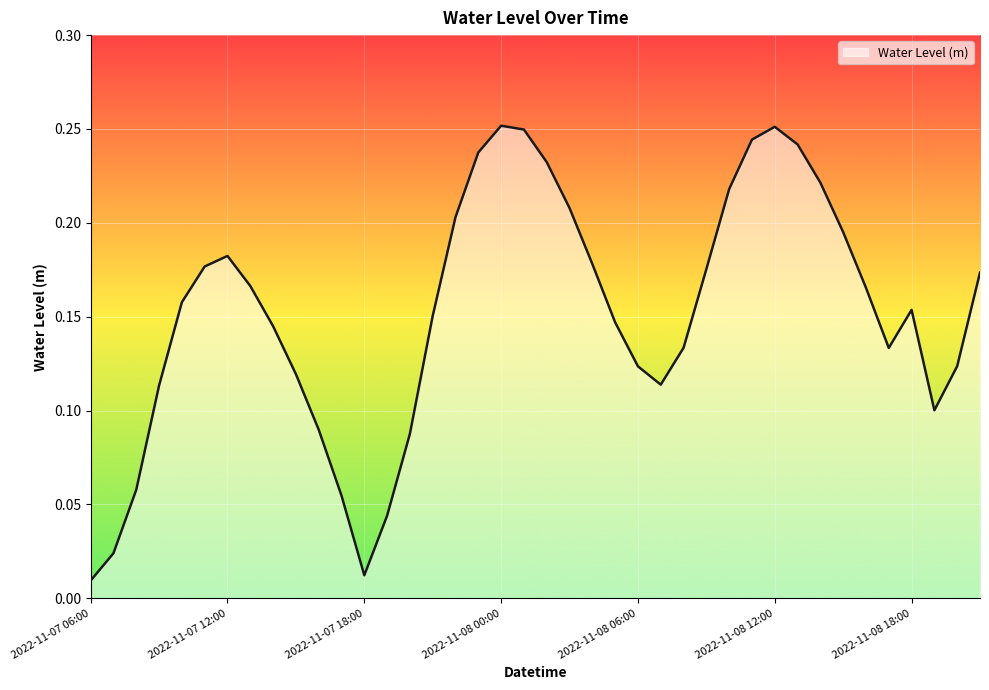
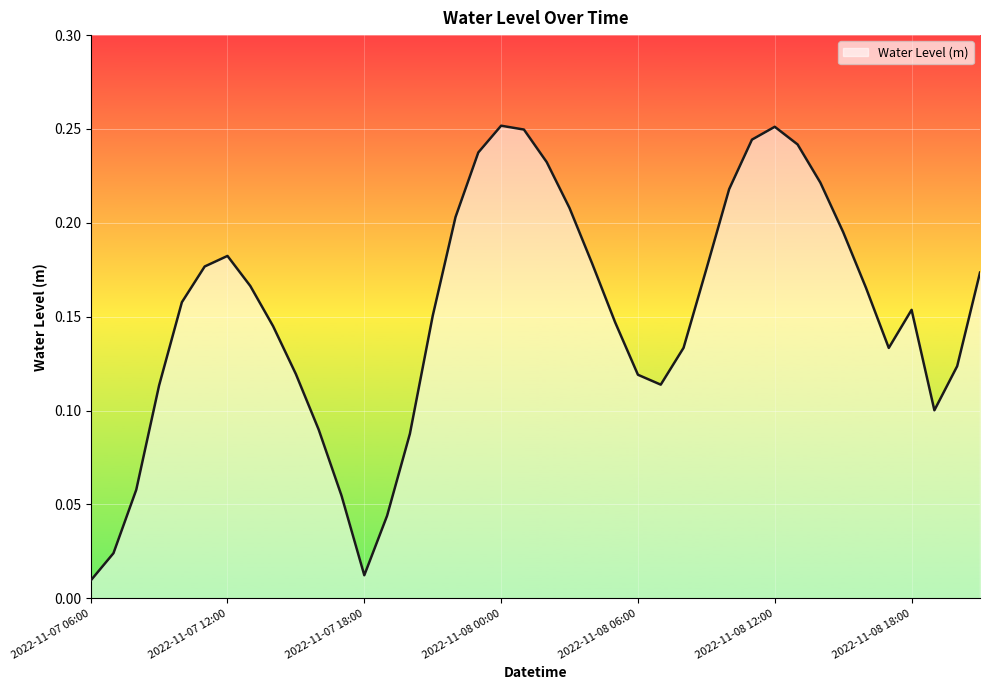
  {
    "2022-11-07 06:00": 0.009,
    "2022-11-07 12:00": 0.182,
    "2022-11-07 18:00": 0.012,
    "2022-11-08 00:00": 0.252,
-   "2022-11-08 06:00": 0.124,
+   "2022-11-08 06:00": 0.119,
    "2022-11-08 12:00": 0.251,
    "2022-11-08 18:00": 0.154
  }
